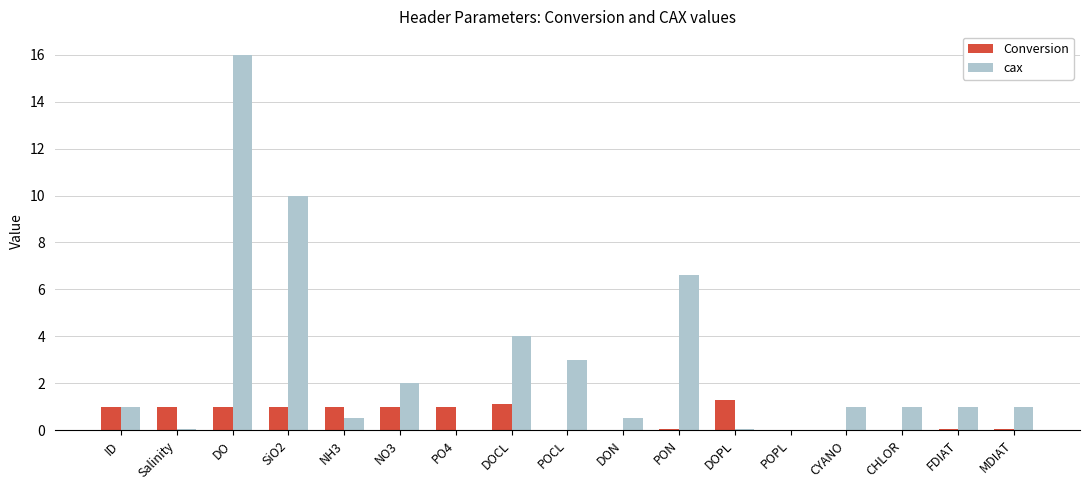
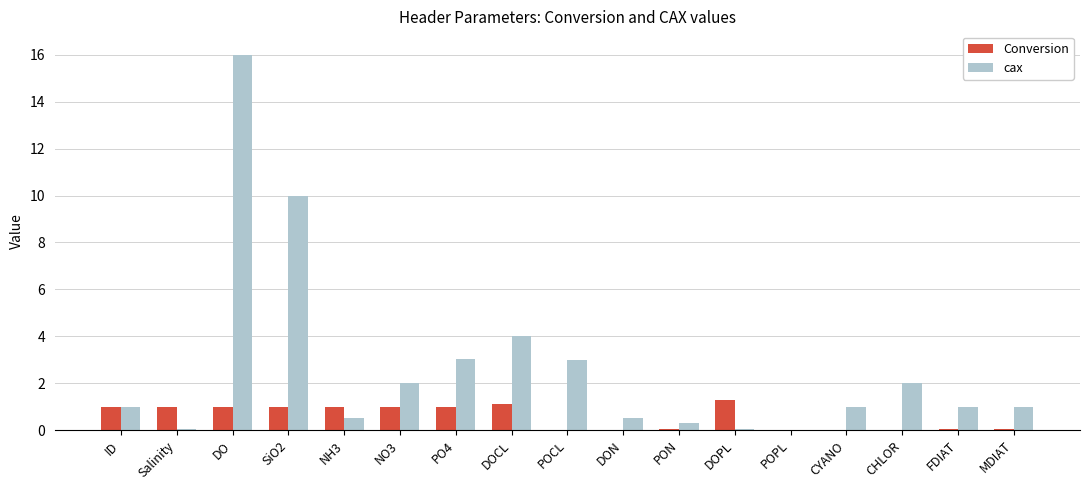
  {
    "Conversion": {
      "ID": 1.0,
      "Salinity": 1.0,
      "DO": 1.0,
      "SiO2": 1.0,
      "NH3": 1.0,
      "NO3": 1.0,
      "PO4": 1.0,
      "DOCL": 1.1,
      "DOPL": 1.3
    },
    "cax": {
      "ID": 1.0,
      "DO": 16.0,
      "SiO2": 10.0,
      "NH3": 0.5,
      "NO3": 2.0,
-     "PO4": 0.0,
+     "PO4": 3.0,
      "DOCL": 4.0,
      "POCL": 3.0,
      "DON": 0.5,
-     "PON": 6.6,
+     "PON": 0.3,
      "CYANO": 1.0,
-     "CHLOR": 1,
+     "CHLOR": 2,
      "FDIAT": 1.0,
      "MDIAT": 1.0
    }
  }
